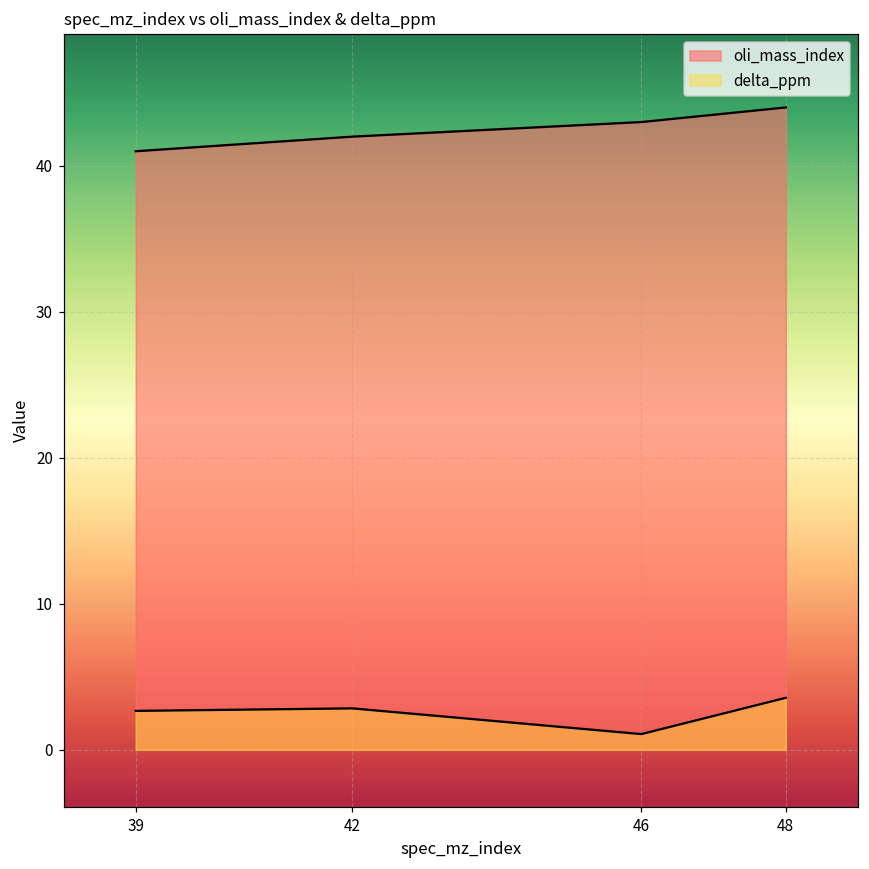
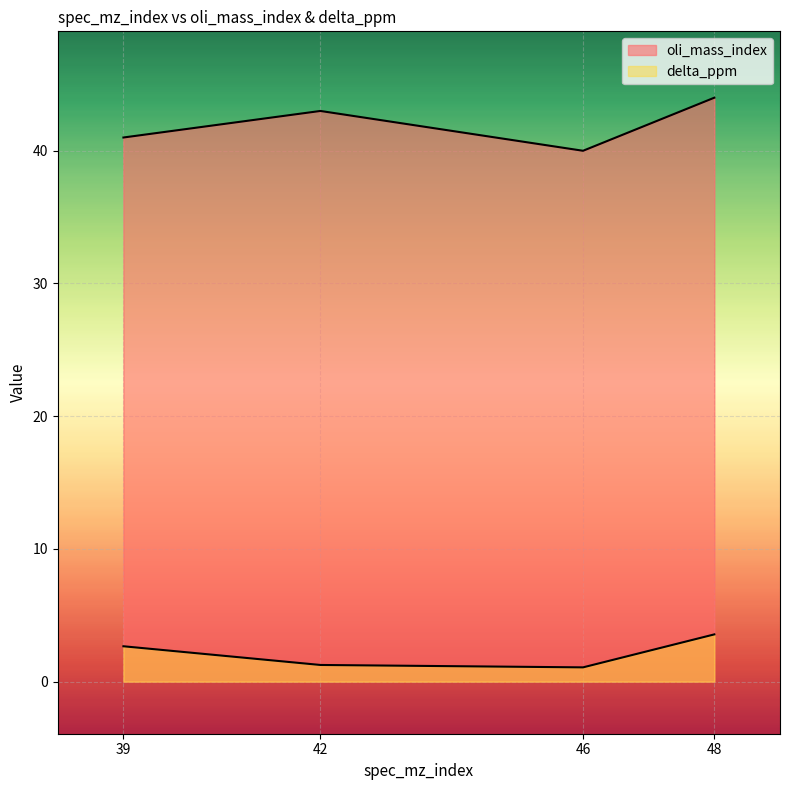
  {
    "oli_mass_index": {
      "39": 41,
-     "42": 42,
-     "46": 43,
+     "42": 43,
+     "46": 40,
      "48": 44
    },
    "delta_ppm": {
      "39": 2.7,
-     "42": 2.8,
+     "42": 1.3,
      "46": 1.1,
      "48": 3.6
    }
  }
